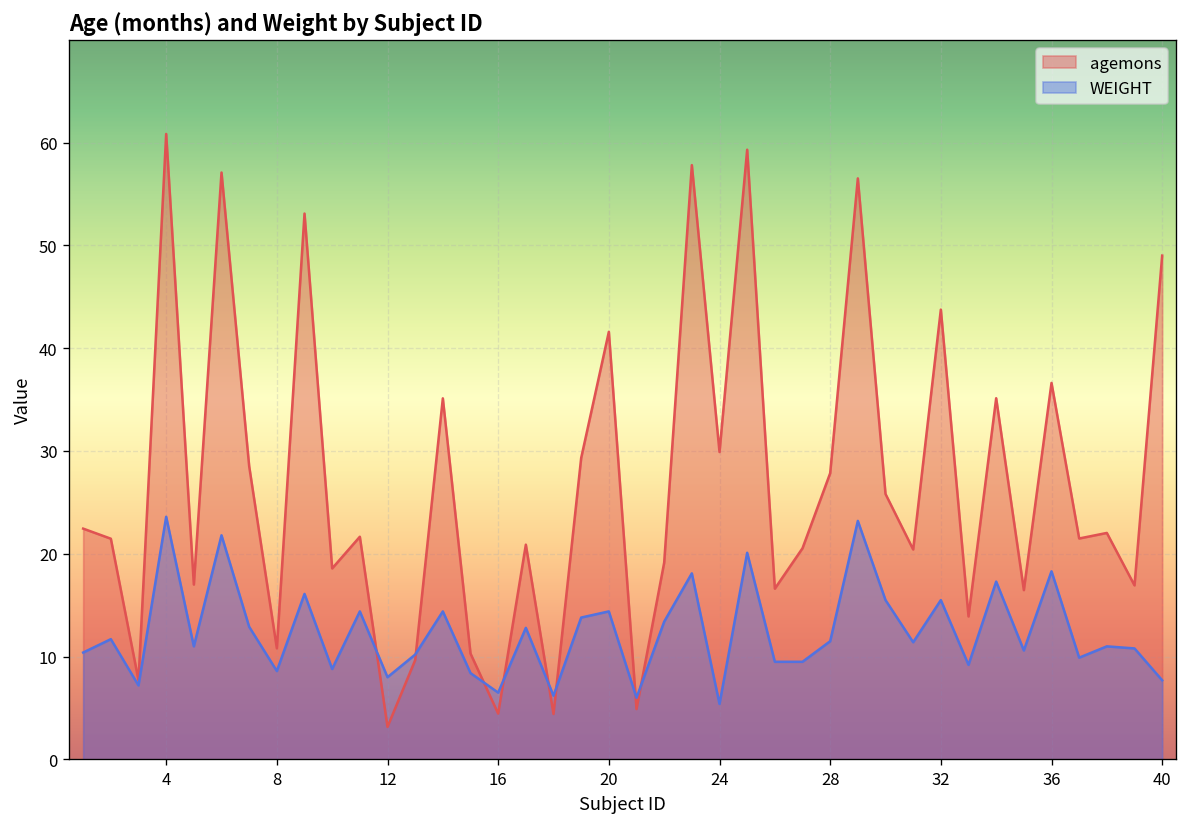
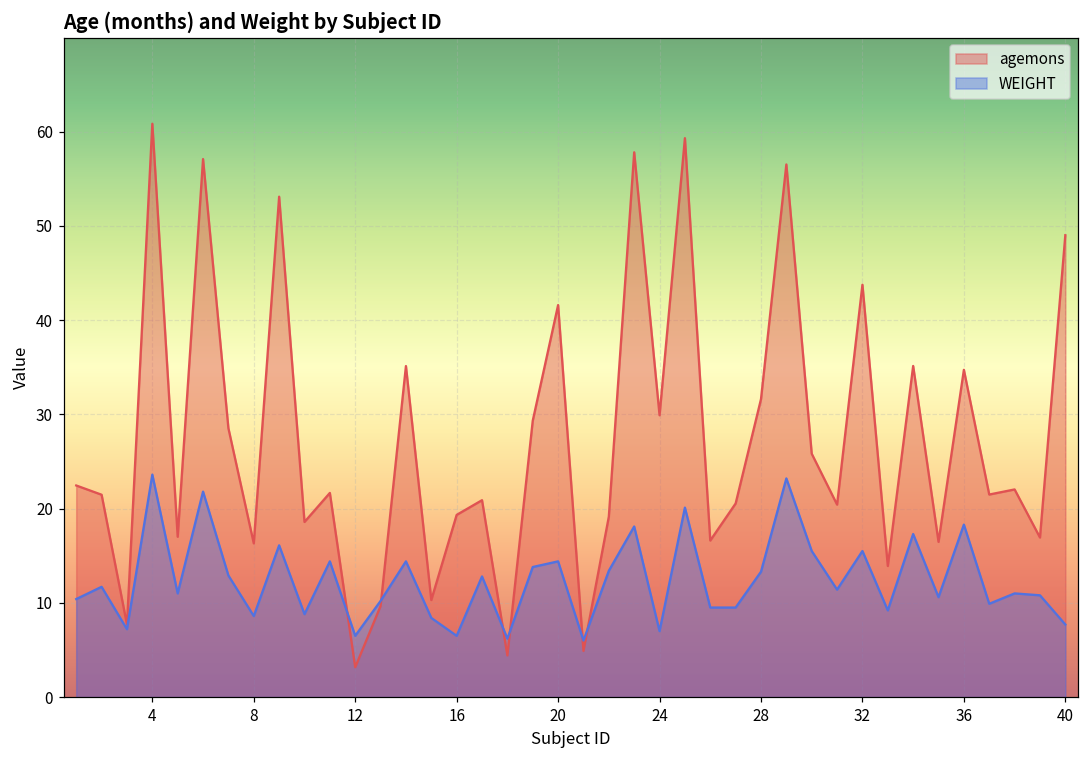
  {
    "agemons": {
      "4": 61,
-     "8": 11,
+     "8": 16,
      "12": 3,
-     "16": 4,
+     "16": 19,
      "20": 42,
      "24": 30,
-     "28": 28,
+     "28": 32,
      "32": 44,
-     "36": 37,
+     "36": 35,
      "40": 49
    },
    "WEIGHT": {
      "4": 24,
      "8": 9,
-     "12": 8,
+     "12": 7,
      "16": 7,
      "20": 14,
-     "24": 5,
-     "28": 12,
+     "24": 7,
+     "28": 13,
      "32": 16,
      "36": 18,
      "40": 8
    }
  }
